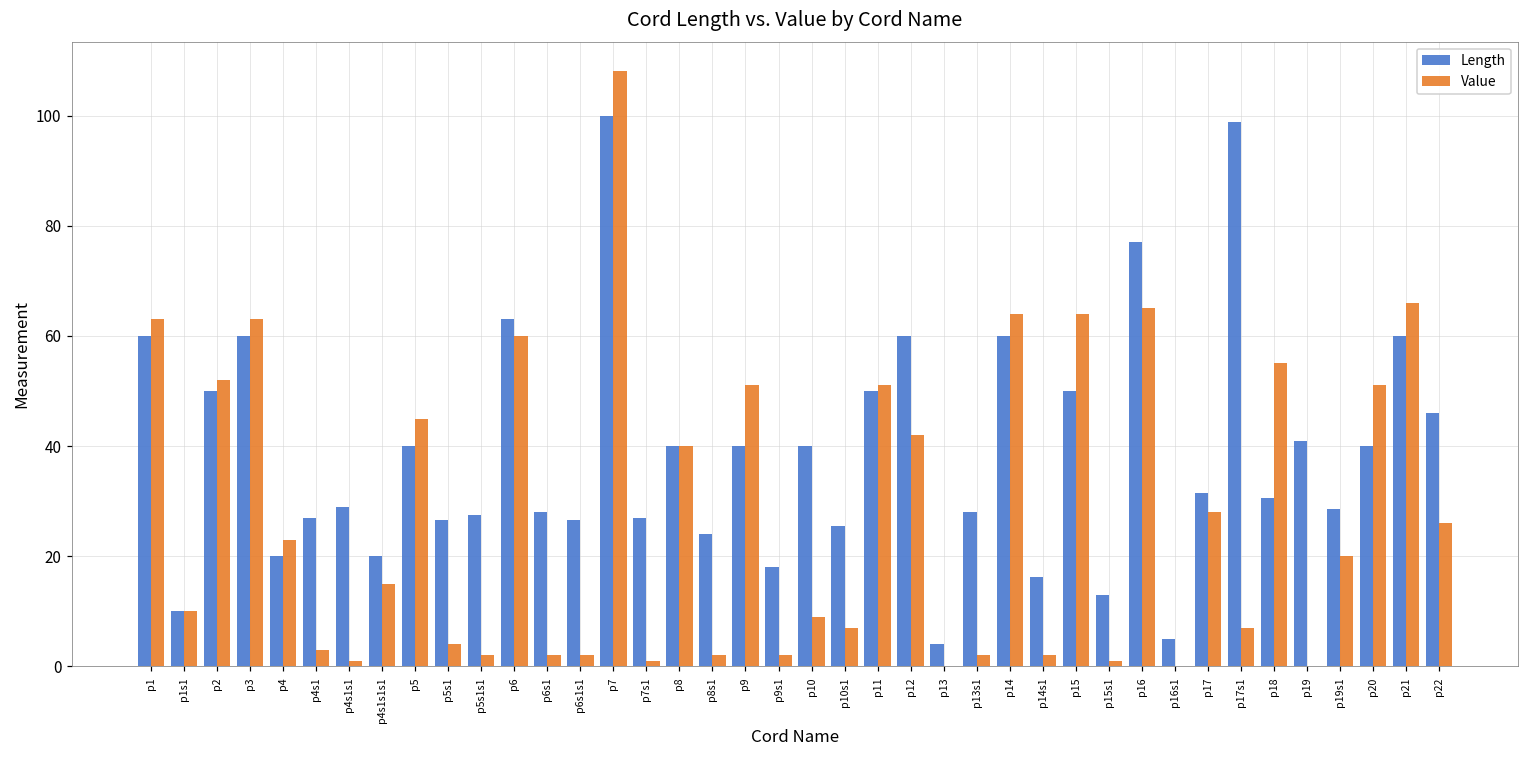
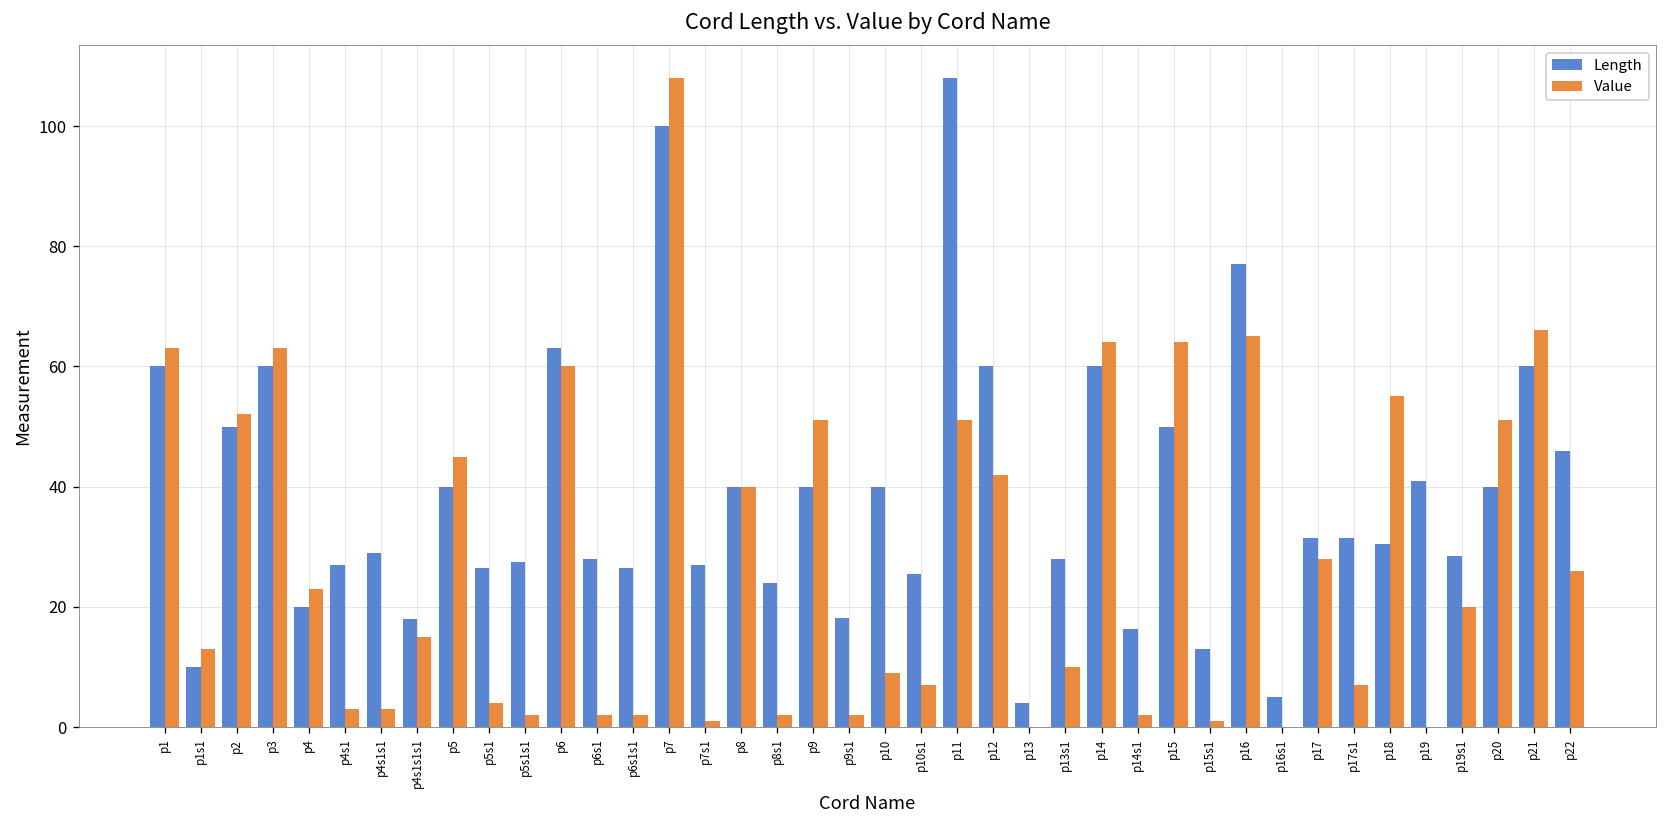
  {
    "Length": {
      "p1": 60,
      "p1s1": 10,
      "p2": 50,
      "p3": 60,
      "p4": 20,
      "p4s1": 27,
      "p4s1s1": 29,
-     "p4s1s1s1": 20,
+     "p4s1s1s1": 18,
      "p5": 40,
      "p5s1": 27,
      "p5s1s1": 28,
      "p6": 63,
      "p6s1": 28,
      "p6s1s1": 27,
      "p7": 100,
      "p7s1": 27,
      "p8": 40,
      "p8s1": 24,
      "p9": 40,
      "p9s1": 18,
      "p10": 40,
      "p10s1": 26,
-     "p11": 50,
+     "p11": 108,
      "p12": 60,
      "p13": 4,
      "p13s1": 28,
      "p14": 60,
      "p14s1": 16,
      "p15": 50,
      "p15s1": 13,
      "p16": 77,
      "p16s1": 5,
      "p17": 32,
-     "p17s1": 99,
+     "p17s1": 32,
      "p18": 31,
      "p19": 41,
      "p19s1": 29,
      "p20": 40,
      "p21": 60,
      "p22": 46
    },
    "Value": {
      "p1": 63,
-     "p1s1": 10,
+     "p1s1": 13,
      "p2": 52,
      "p3": 63,
      "p4": 23,
      "p4s1": 3,
-     "p4s1s1": 1,
+     "p4s1s1": 3,
      "p4s1s1s1": 15,
      "p5": 45,
      "p5s1": 4,
      "p5s1s1": 2,
      "p6": 60,
      "p6s1": 2,
      "p6s1s1": 2,
      "p7": 108,
      "p7s1": 1,
      "p8": 40,
      "p8s1": 2,
      "p9": 51,
      "p9s1": 2,
      "p10": 9,
      "p10s1": 7,
      "p11": 51,
      "p12": 42,
      "p13": 0,
-     "p13s1": 2,
+     "p13s1": 10,
      "p14": 64,
      "p14s1": 2,
      "p15": 64,
      "p15s1": 1,
      "p16": 65,
      "p16s1": 0,
      "p17": 28,
      "p17s1": 7,
      "p18": 55,
      "p19": 0,
      "p19s1": 20,
      "p20": 51,
      "p21": 66,
      "p22": 26
    }
  }
